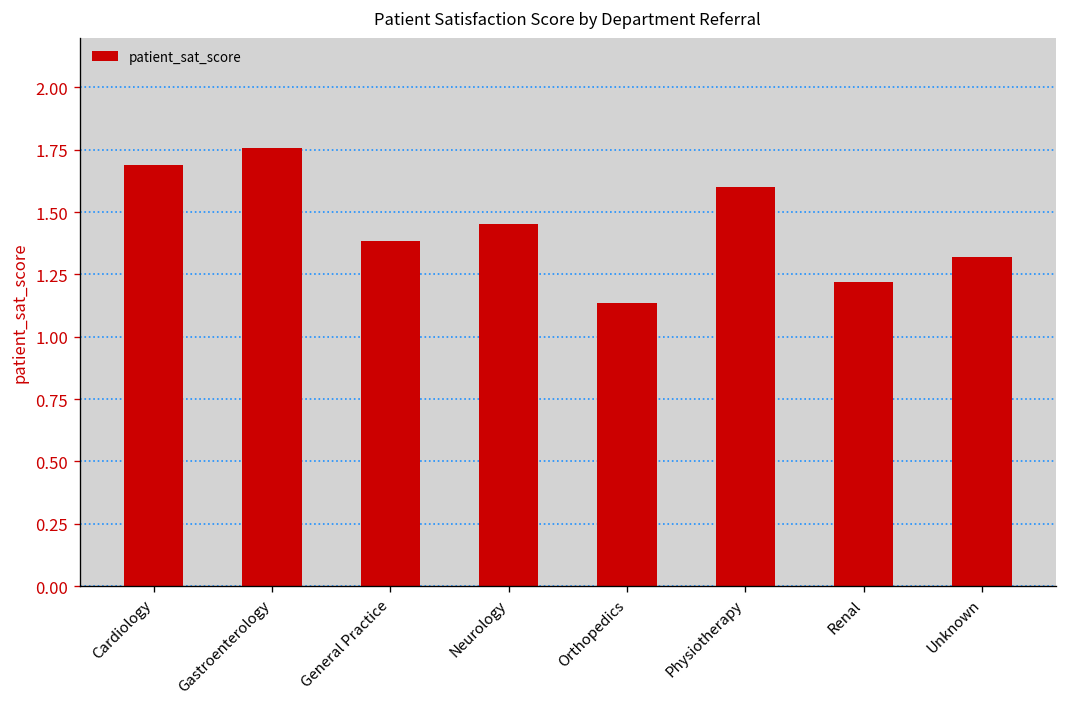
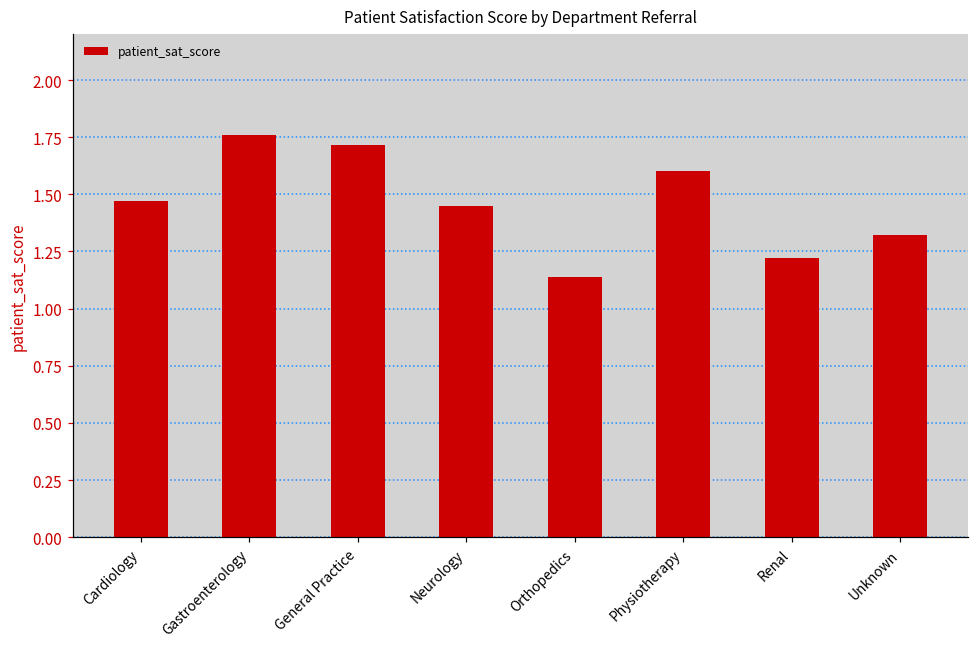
  {
-   "Cardiology": 1.69,
+   "Cardiology": 1.47,
    "Gastroenterology": 1.76,
-   "General Practice": 1.38,
+   "General Practice": 1.72,
    "Neurology": 1.45,
    "Orthopedics": 1.14,
    "Physiotherapy": 1.60,
    "Renal": 1.22,
    "Unknown": 1.32
  }
